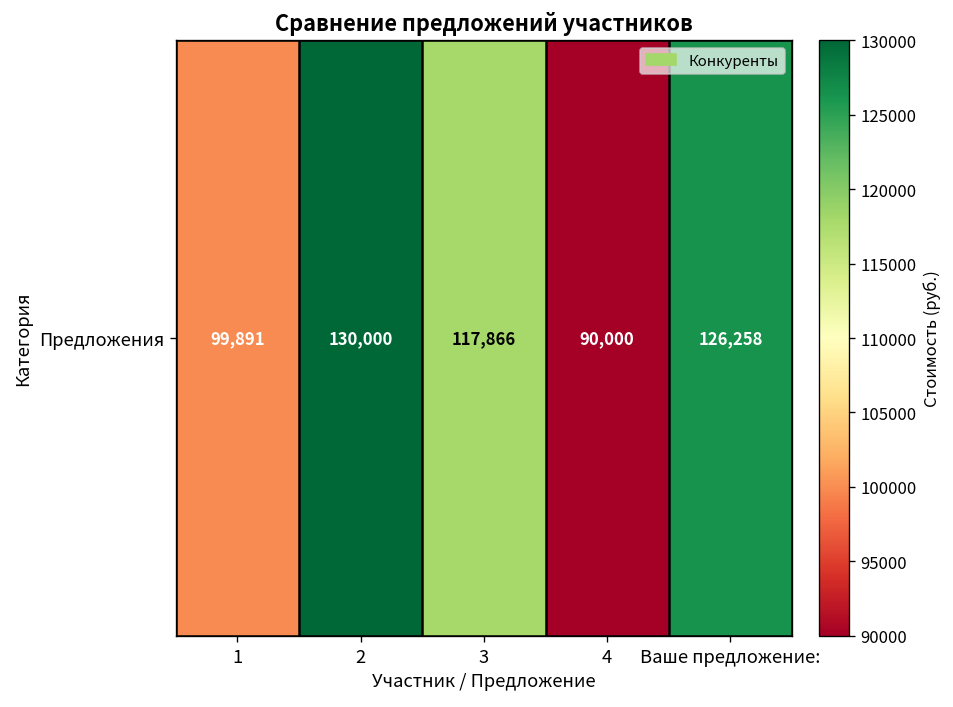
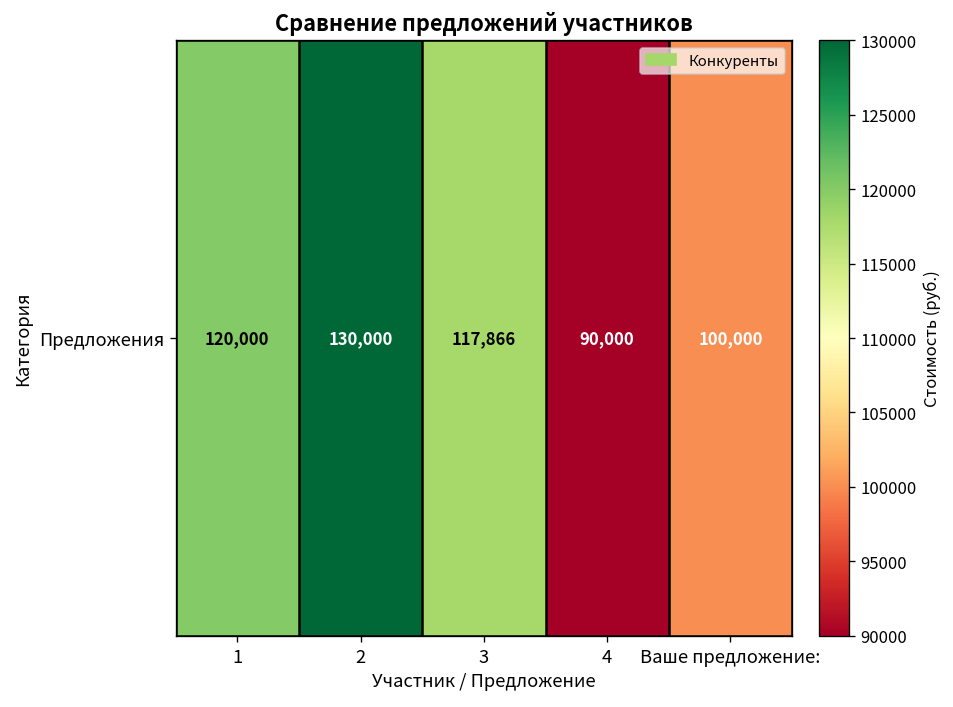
  {
    "Предложения": {
-     "1": "99,891",
+     "1": "120,000",
      "2": "130,000",
      "3": "117,866",
      "4": "90,000",
-     "Ваше предложение:": "126,258"
+     "Ваше предложение:": "100,000"
    }
  }
